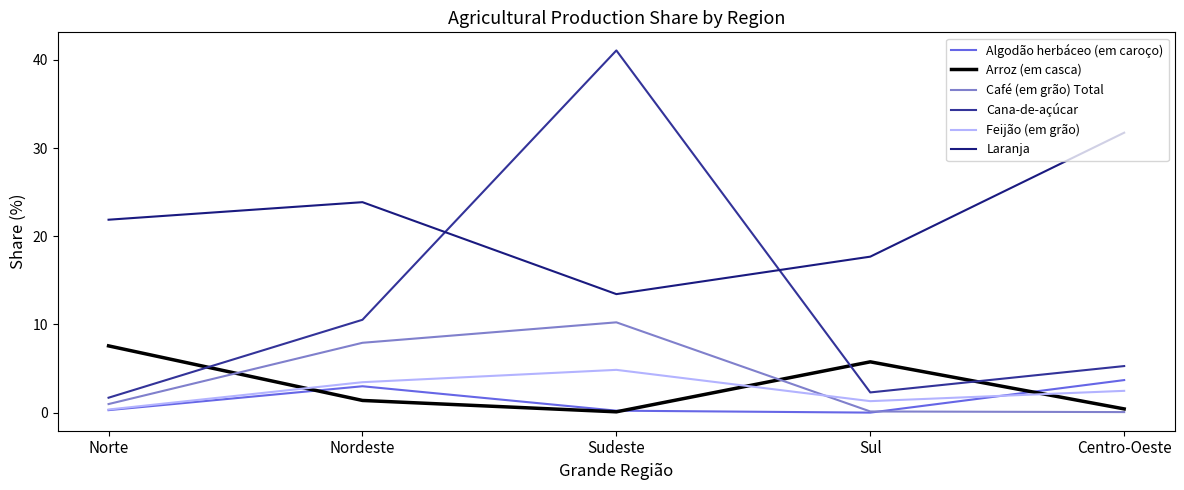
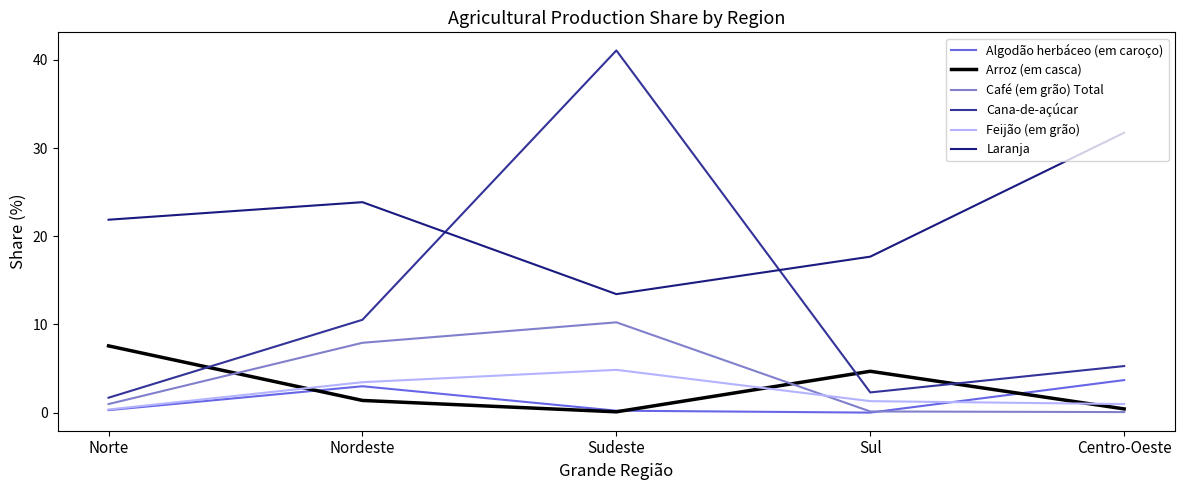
  {
    "Arroz (em casca)": {
      "Norte": 8,
      "Nordeste": 1,
-     "Sul": 6,
+     "Sul": 5,
      "Centro-Oeste": 0
    },
    "Feijão (em grão)": {
      "Nordeste": 3,
      "Sudeste": 5,
      "Sul": 1,
-     "Centro-Oeste": 2
+     "Centro-Oeste": 1
    }
  }
